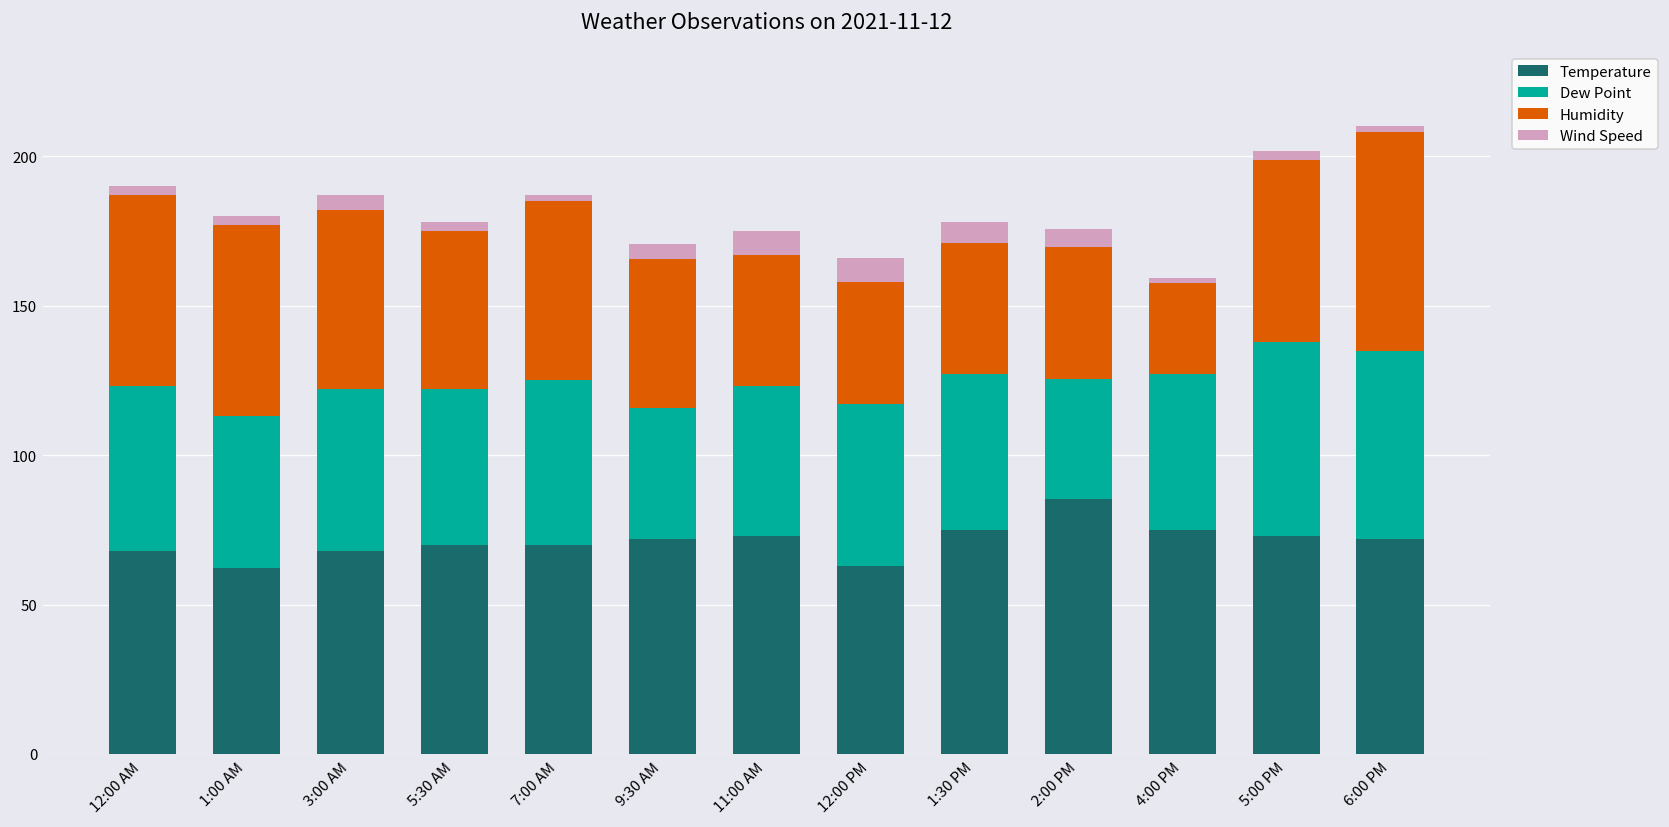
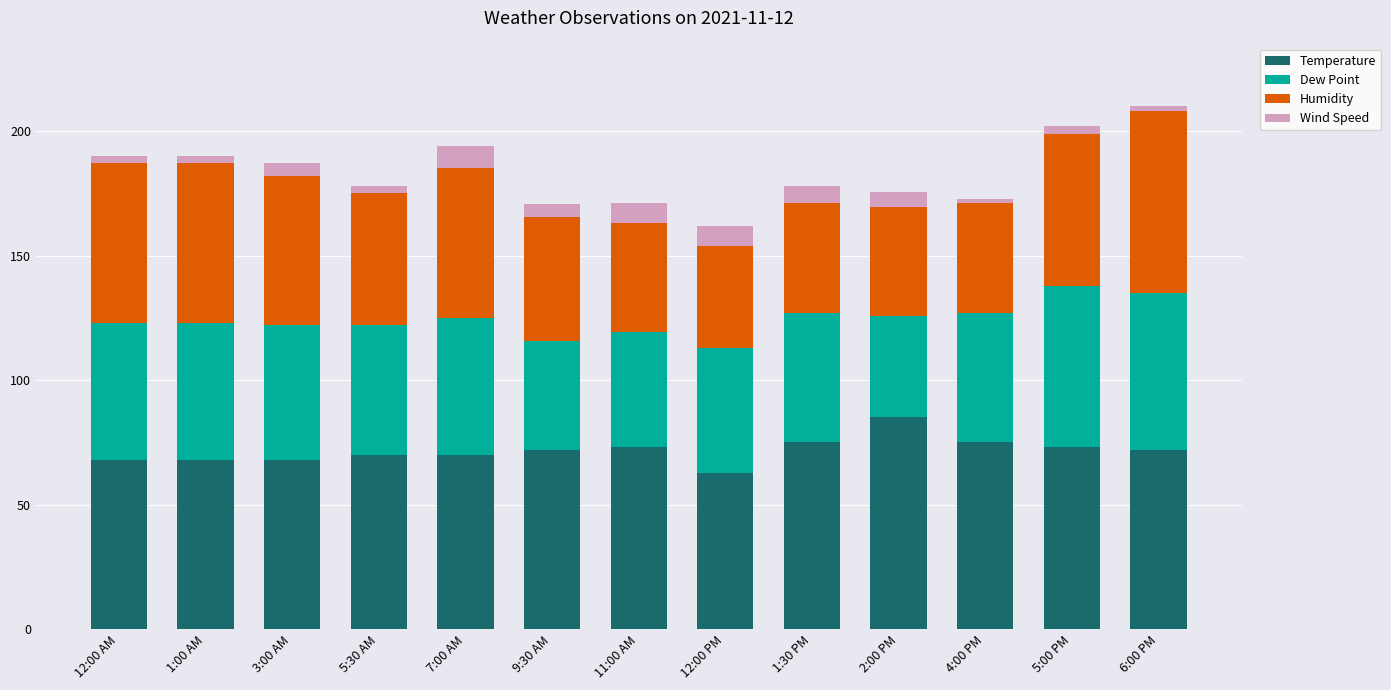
  {
    "Temperature": {
      "12:00 AM": 68,
-     "1:00 AM": 62,
+     "1:00 AM": 68,
      "3:00 AM": 68,
      "5:30 AM": 70,
      "7:00 AM": 70,
      "9:30 AM": 72,
      "11:00 AM": 73,
      "12:00 PM": 63,
      "1:30 PM": 75,
      "2:00 PM": 85,
      "4:00 PM": 75,
      "5:00 PM": 73,
      "6:00 PM": 72
    },
    "Dew Point": {
      "12:00 AM": 55,
-     "1:00 AM": 51,
+     "1:00 AM": 55,
      "3:00 AM": 54,
      "5:30 AM": 52,
      "7:00 AM": 55,
      "9:30 AM": 44,
-     "11:00 AM": 50,
-     "12:00 PM": 54,
+     "11:00 AM": 46,
+     "12:00 PM": 50,
      "1:30 PM": 52,
      "2:00 PM": 40,
      "4:00 PM": 52,
      "5:00 PM": 65,
      "6:00 PM": 63
    },
    "Humidity": {
      "12:00 AM": 64,
      "1:00 AM": 64,
      "3:00 AM": 60,
      "5:30 AM": 53,
      "7:00 AM": 60,
      "9:30 AM": 50,
      "11:00 AM": 44,
      "12:00 PM": 41,
      "1:30 PM": 44,
      "2:00 PM": 44,
-     "4:00 PM": 31,
+     "4:00 PM": 44,
      "5:00 PM": 61,
      "6:00 PM": 73
    },
    "Wind Speed": {
      "12:00 AM": 3,
      "1:00 AM": 3,
      "3:00 AM": 5,
      "5:30 AM": 3,
-     "7:00 AM": 2,
+     "7:00 AM": 9,
      "9:30 AM": 5,
      "11:00 AM": 8,
      "12:00 PM": 8,
      "1:30 PM": 7,
      "2:00 PM": 6,
      "4:00 PM": 2,
      "5:00 PM": 3,
      "6:00 PM": 2
    }
  }
